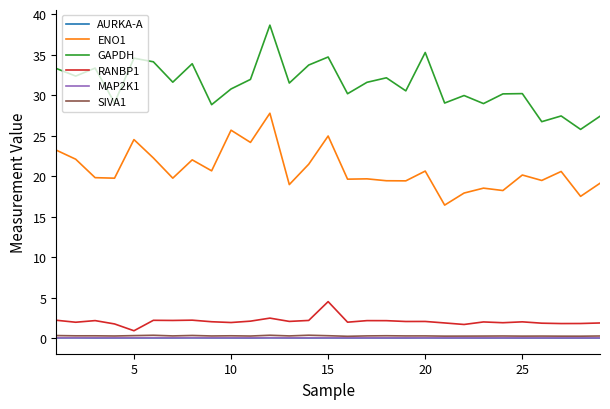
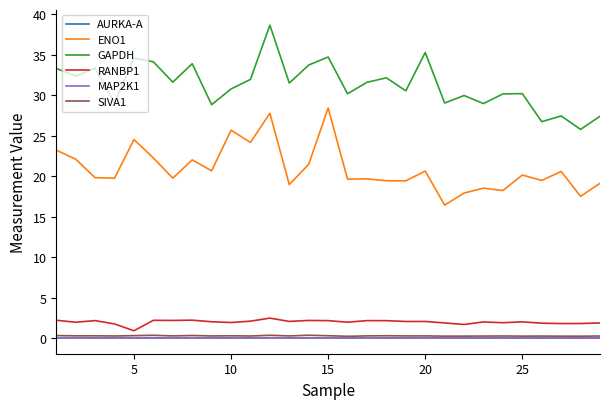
  {
    "ENO1": {
      "5": 25,
      "10": 26,
-     "15": 25,
+     "15": 28,
      "20": 21,
      "25": 20
    },
    "GAPDH": {
      "10": 31,
      "15": 35,
      "20": 35,
      "25": 30
    },
    "RANBP1": {
      "5": 1,
      "10": 2,
-     "15": 5,
+     "15": 2,
      "20": 2,
      "25": 2
    }
  }
